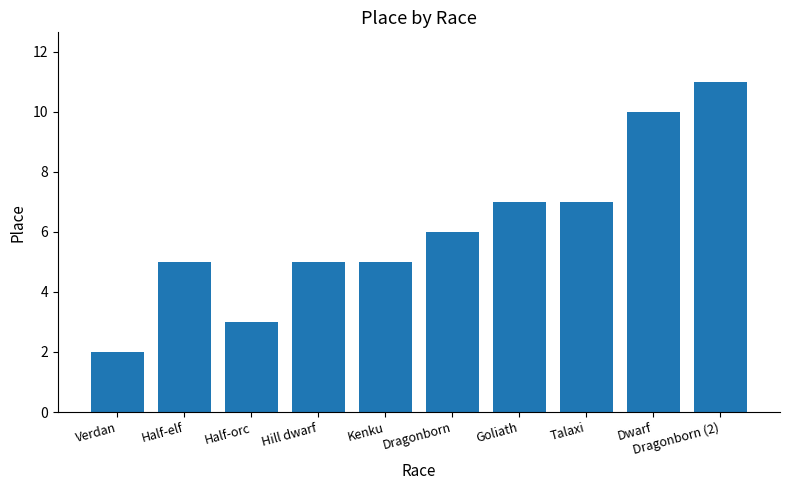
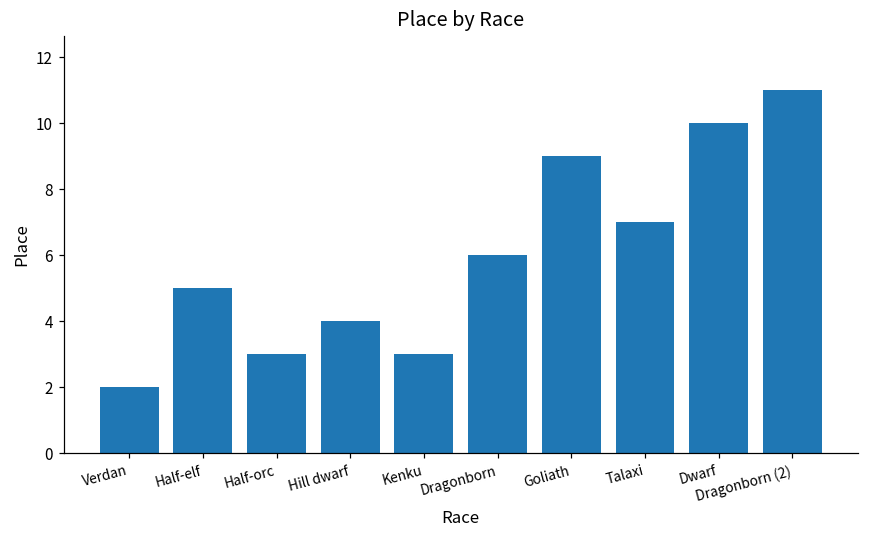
  {
    "Verdan": 2,
    "Half-elf": 5,
    "Half-orc": 3,
-   "Hill dwarf": 5,
-   "Kenku": 5,
+   "Hill dwarf": 4,
+   "Kenku": 3,
    "Dragonborn": 6,
-   "Goliath": 7,
+   "Goliath": 9,
    "Talaxi": 7,
    "Dwarf": 10,
    "Dragonborn (2)": 11
  }
